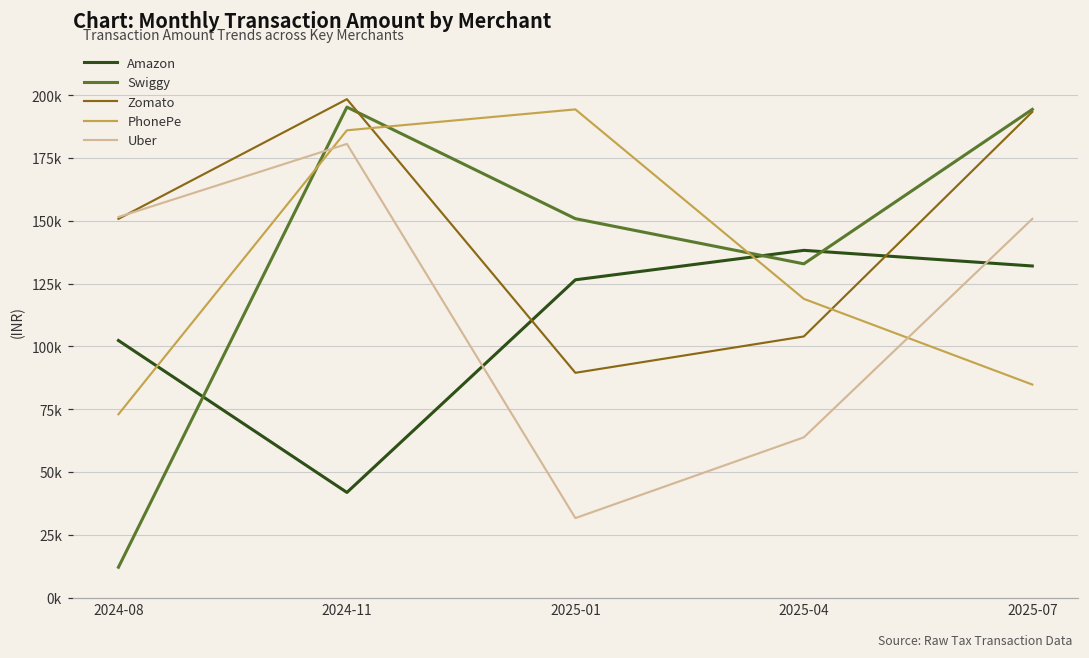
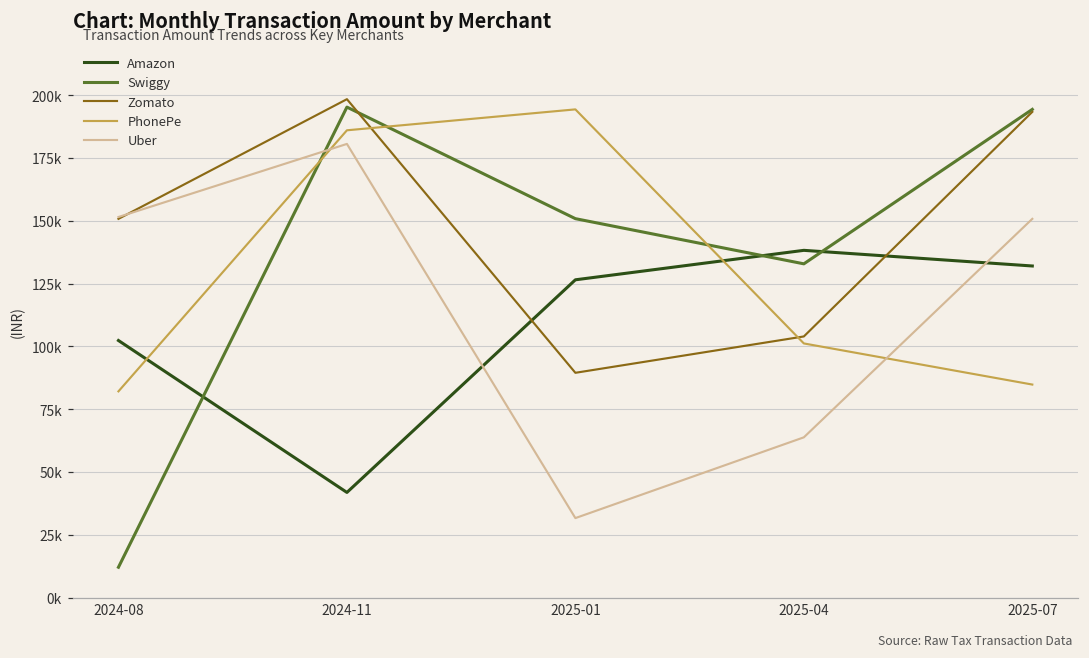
  {
    "Amazon": {
      "2024-08": 102000,
      "2024-11": 42000,
      "2025-01": 127000,
      "2025-04": 138000,
      "2025-07": 132000
    },
    "PhonePe": {
-     "2024-08": 73000,
+     "2024-08": 82000,
      "2024-11": 186000,
      "2025-01": 194000,
-     "2025-04": 119000,
+     "2025-04": 101000,
      "2025-07": 85000
    },
    "Uber": {
      "2024-11": 181000,
      "2025-01": 32000,
      "2025-04": 64000,
      "2025-07": 151000
    }
  }
